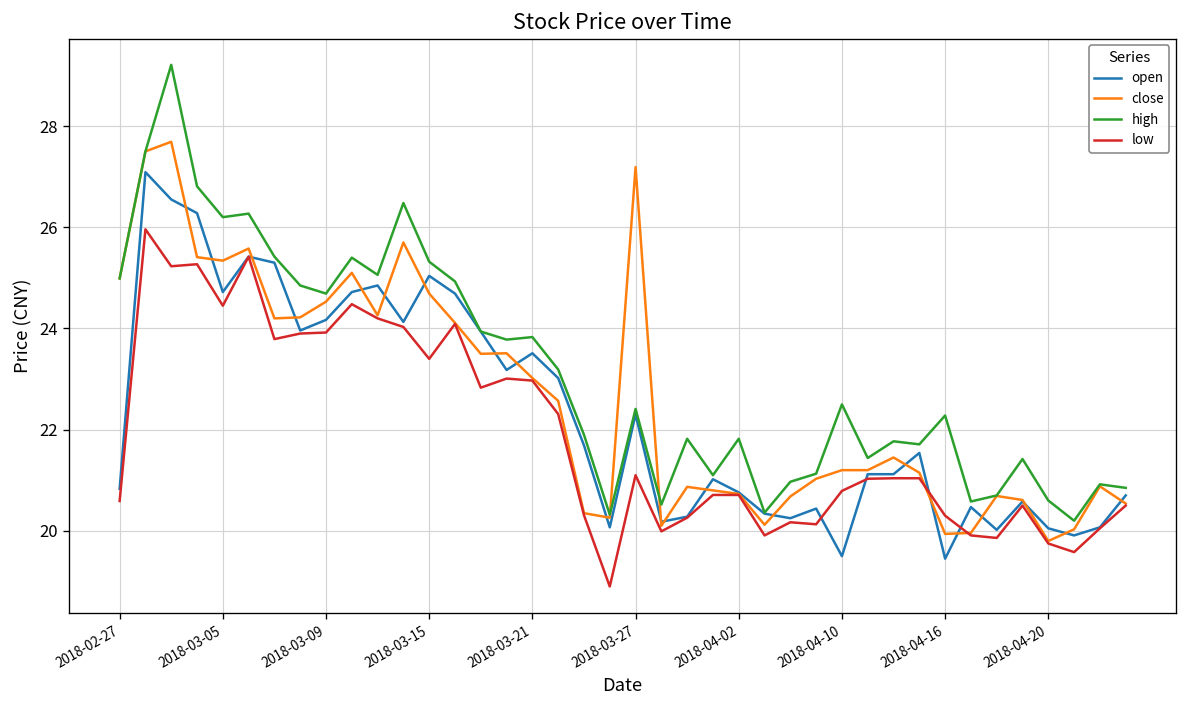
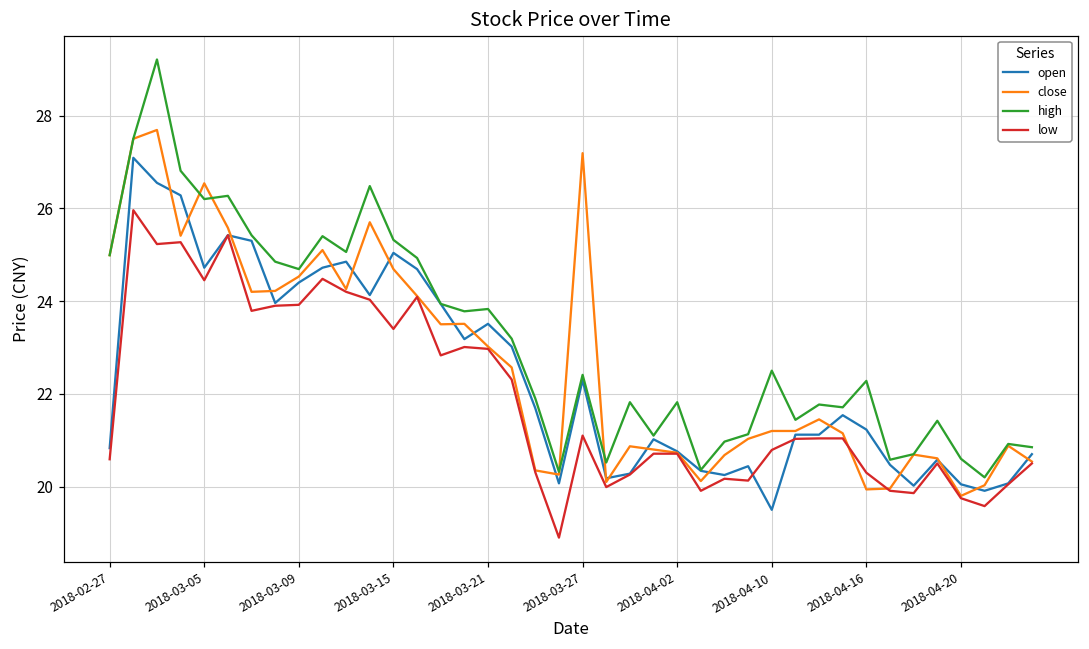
  {
    "open": {
      "2018-02-27": 20.8,
      "2018-03-05": 24.7,
-     "2018-03-09": 24.2,
+     "2018-03-09": 24.4,
      "2018-03-15": 25.0,
      "2018-03-21": 23.5,
      "2018-03-27": 22.3,
      "2018-04-10": 19.5,
-     "2018-04-16": 19.5,
+     "2018-04-16": 21.2,
      "2018-04-20": 20.1
    },
    "close": {
-     "2018-03-05": 25.3,
+     "2018-03-05": 26.5,
      "2018-03-09": 24.5,
      "2018-03-15": 24.7,
      "2018-03-27": 27.2,
      "2018-04-10": 21.2,
      "2018-04-16": 19.9
    },
    "high": {
      "2018-03-05": 26.2,
      "2018-03-09": 24.7,
      "2018-03-15": 25.3,
      "2018-03-21": 23.8,
      "2018-03-27": 22.4,
      "2018-04-02": 21.8,
      "2018-04-10": 22.5,
      "2018-04-16": 22.3,
      "2018-04-20": 20.6
    },
    "low": {
      "2018-02-27": 20.6,
      "2018-03-05": 24.5,
      "2018-03-09": 23.9,
      "2018-03-15": 23.4,
      "2018-03-27": 21.1,
      "2018-04-10": 20.8,
      "2018-04-16": 20.3
    }
  }
